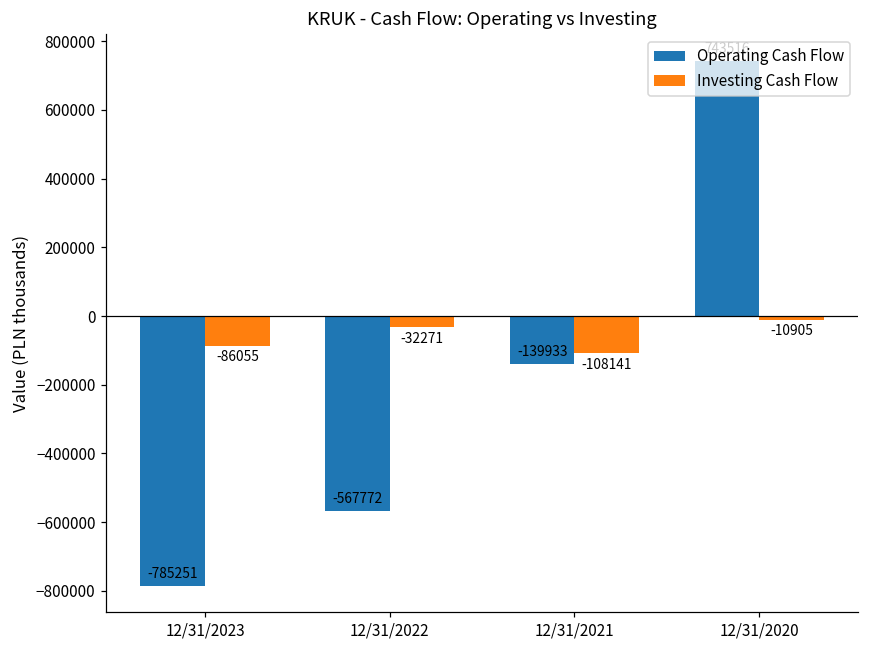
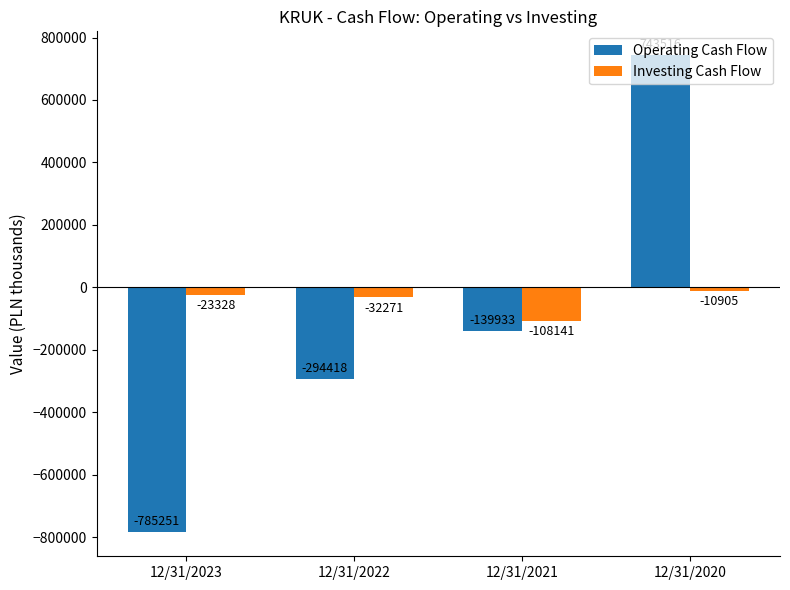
  {
    "Operating Cash Flow": {
      "12/31/2023": -785251,
-     "12/31/2022": -567772,
+     "12/31/2022": -294418,
      "12/31/2021": -139933
    },
    "Investing Cash Flow": {
-     "12/31/2023": -86055,
+     "12/31/2023": -23328,
      "12/31/2022": -32271,
      "12/31/2021": -108141,
      "12/31/2020": -10905
    }
  }
